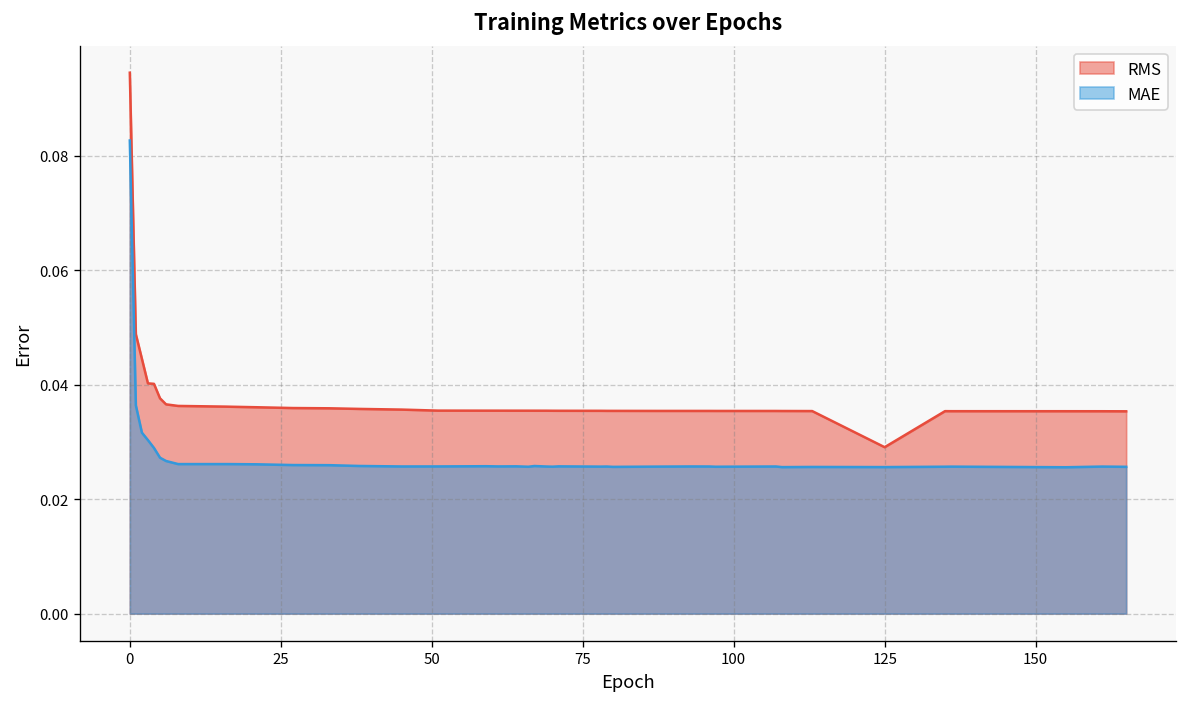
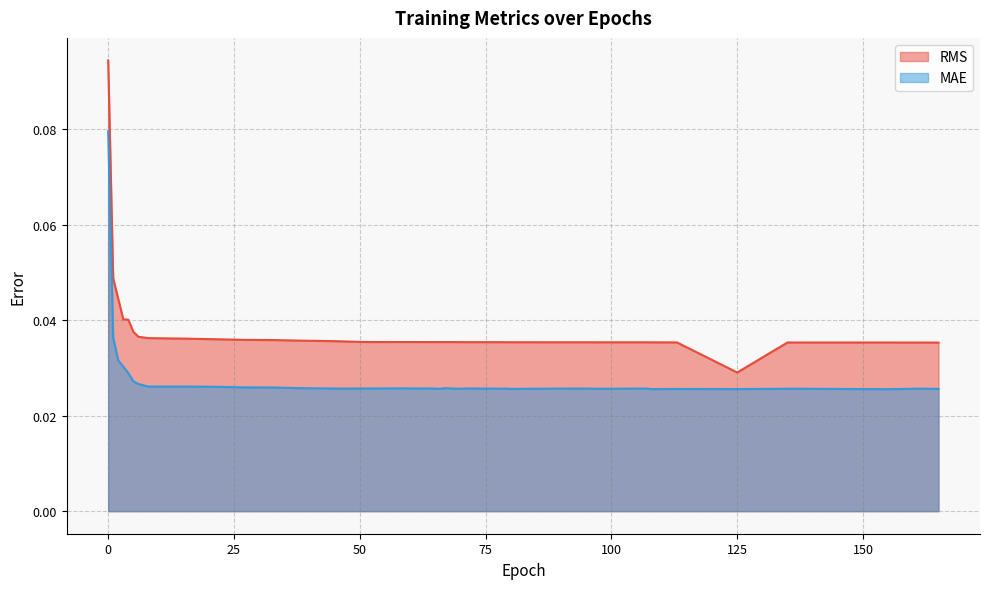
  {
    "RMS": {
      "0": 0.094,
      "125": 0.029
    },
    "MAE": {
-     "0": 0.083,
+     "0": 0.080,
      "125": 0.026
    }
  }
